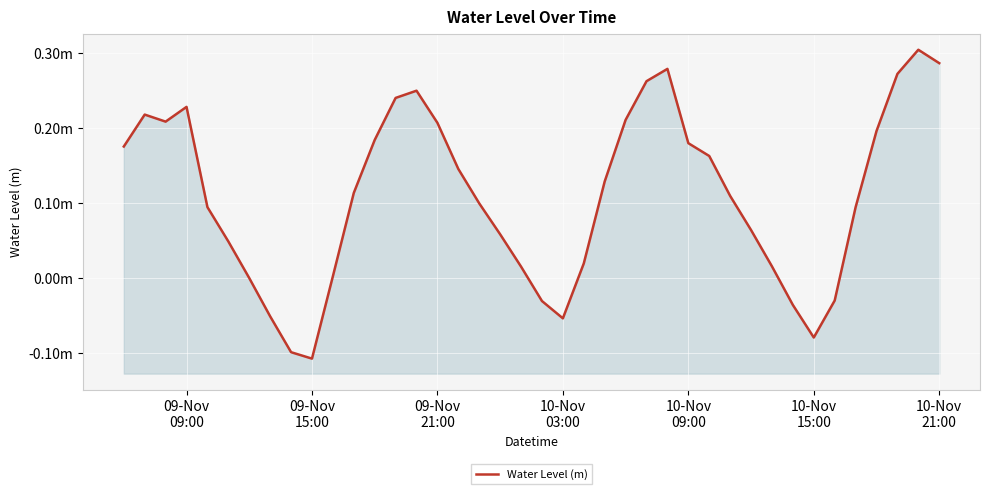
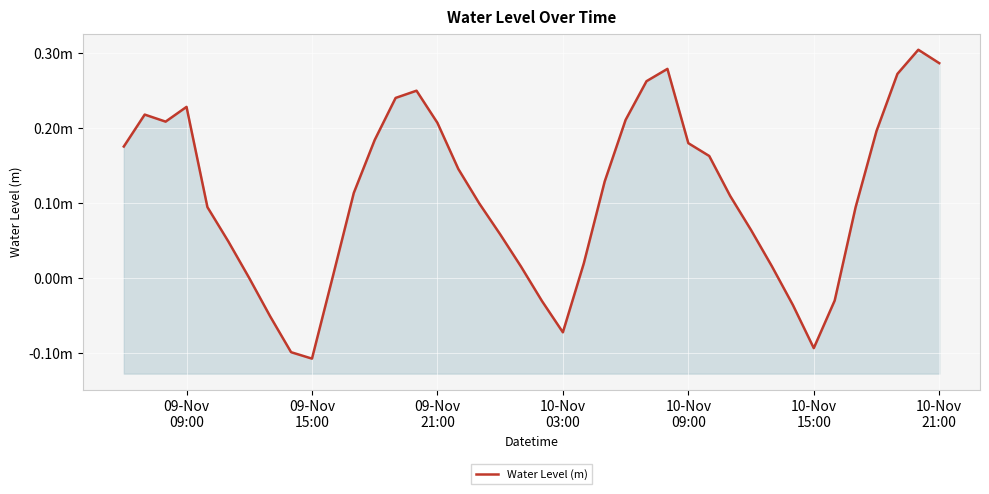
  {
    "09-Nov 09:00": "0.23m",
    "09-Nov 15:00": "-0.11m",
    "09-Nov 21:00": "0.21m",
-   "10-Nov 03:00": "-0.05m",
+   "10-Nov 03:00": "-0.07m",
    "10-Nov 09:00": "0.18m",
-   "10-Nov 15:00": "-0.08m",
+   "10-Nov 15:00": "-0.09m",
    "10-Nov 21:00": "0.29m"
  }
